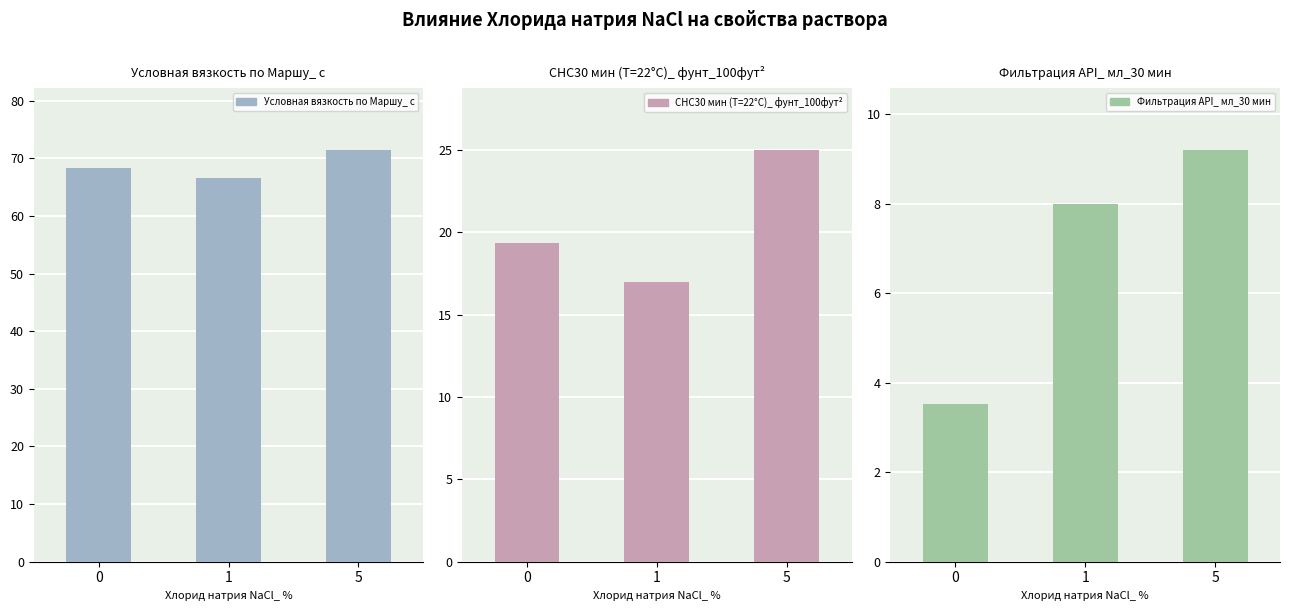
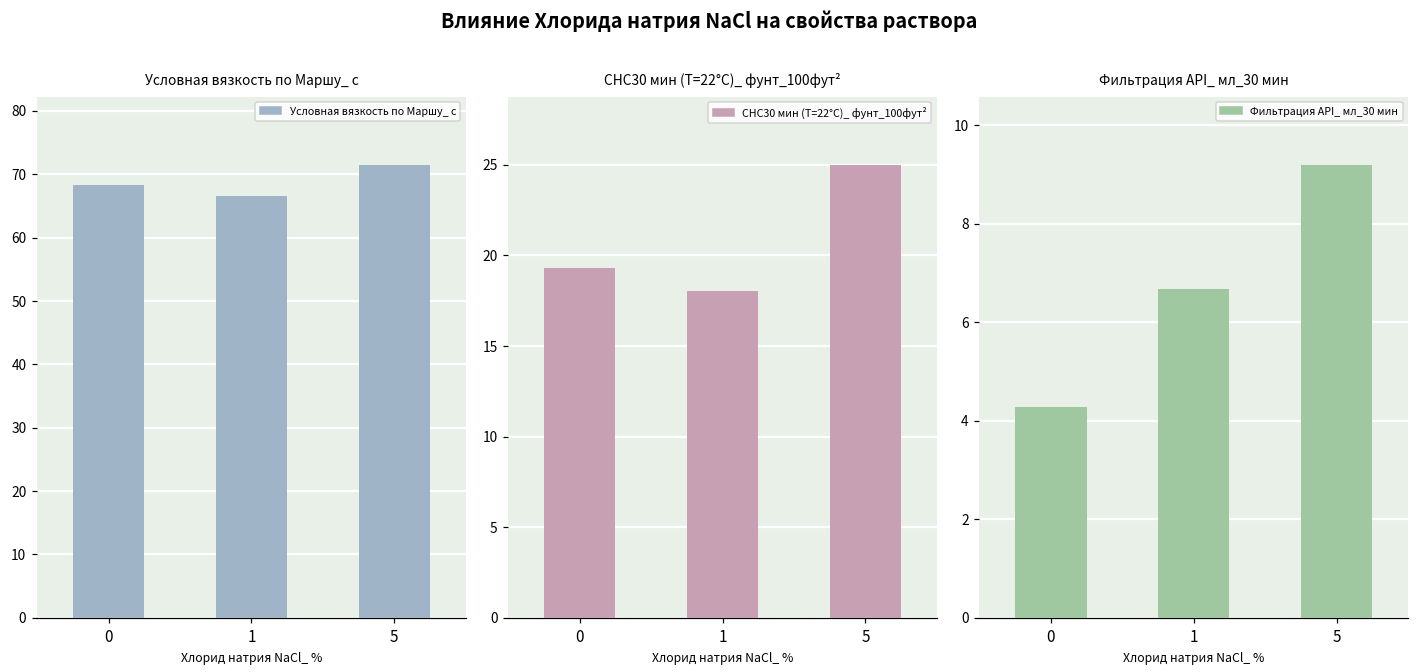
  {
    "Условная вязкость по Маршу_ с": {
      "0": 68,
      "1": 67,
      "5": 71
    },
    "СНС30 мин (Т=22°С)_ фунт_100фут²": {
      "0": 19.3,
-     "1": 17.0,
+     "1": 18.0,
      "5": 25.0
    },
    "Фильтрация API_ мл_30 мин": {
-     "0": 3.5,
-     "1": 8.0,
+     "0": 4.3,
+     "1": 6.7,
      "5": 9.2
    }
  }
